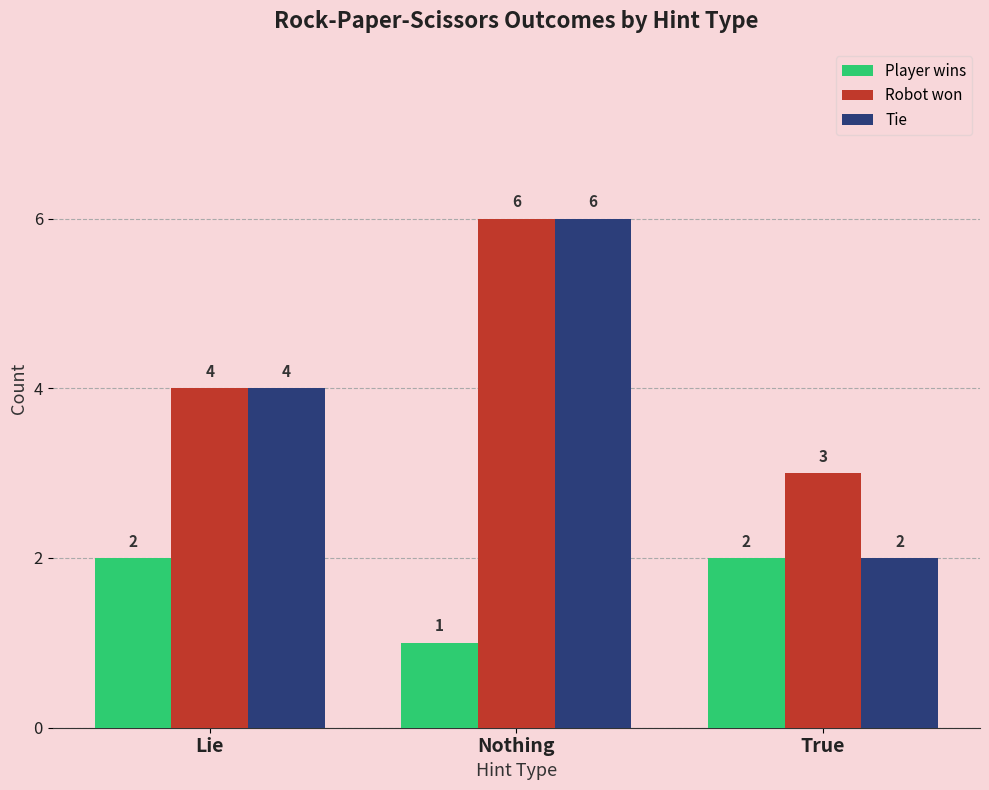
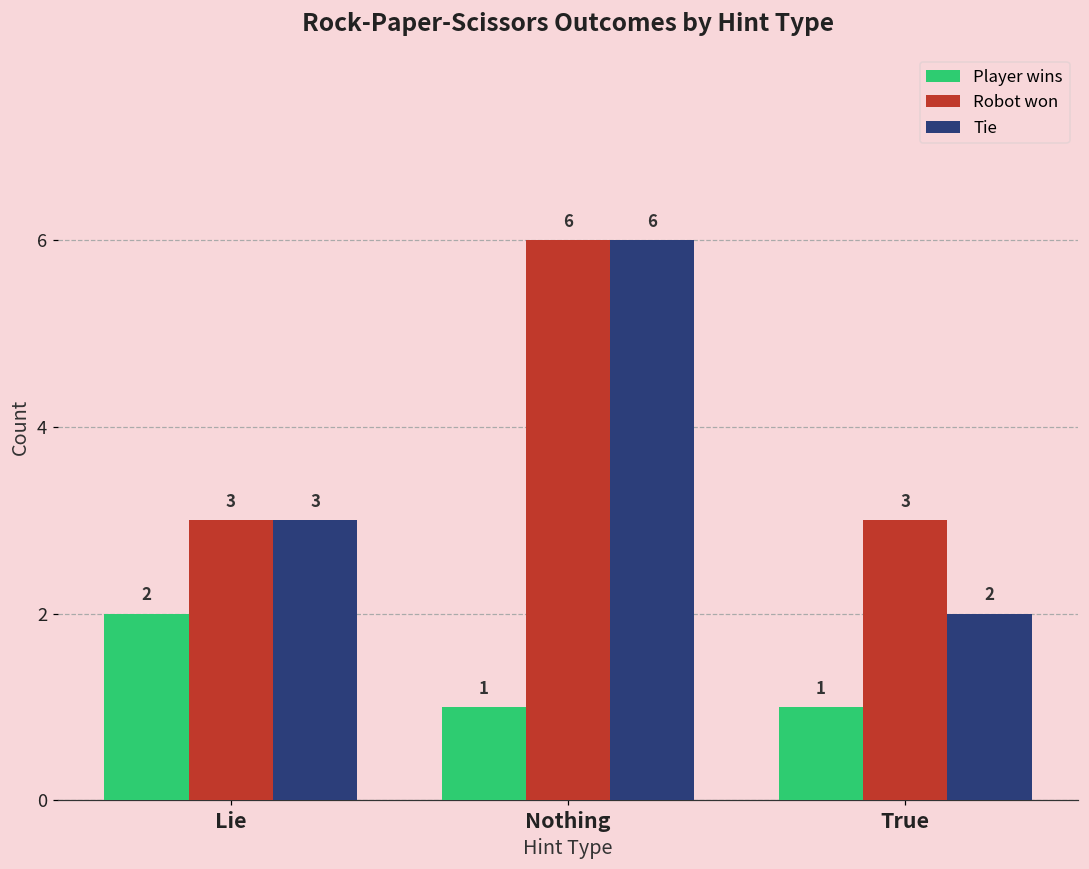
  {
    "Player wins": {
      "Lie": 2,
      "Nothing": 1,
-     "True": 2
+     "True": 1
    },
    "Robot won": {
-     "Lie": 4,
+     "Lie": 3,
      "Nothing": 6,
      "True": 3
    },
    "Tie": {
-     "Lie": 4,
+     "Lie": 3,
      "Nothing": 6,
      "True": 2
    }
  }
